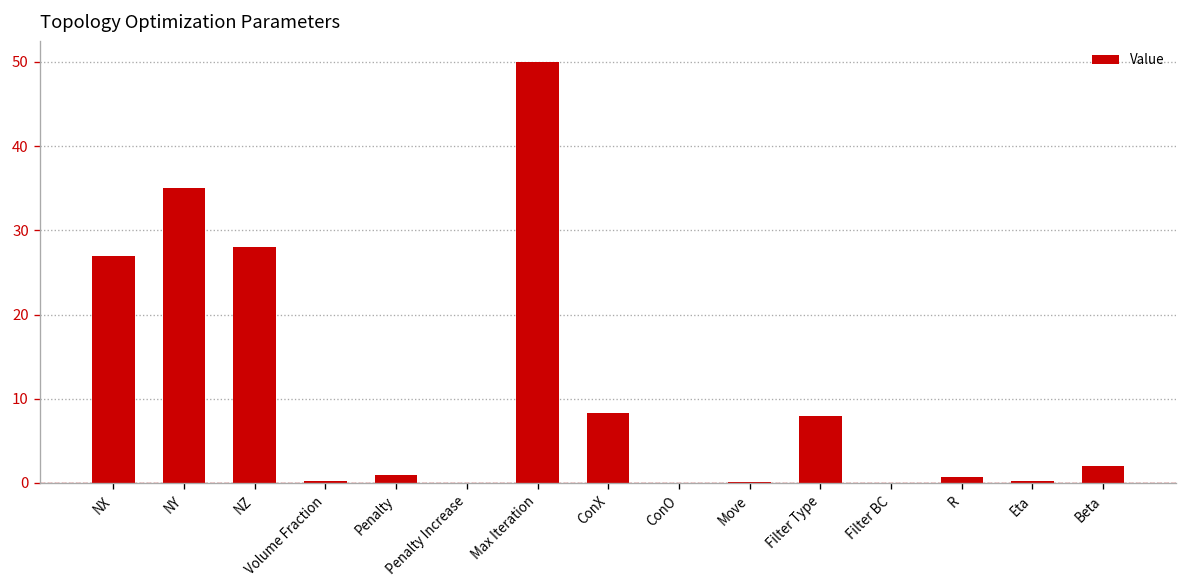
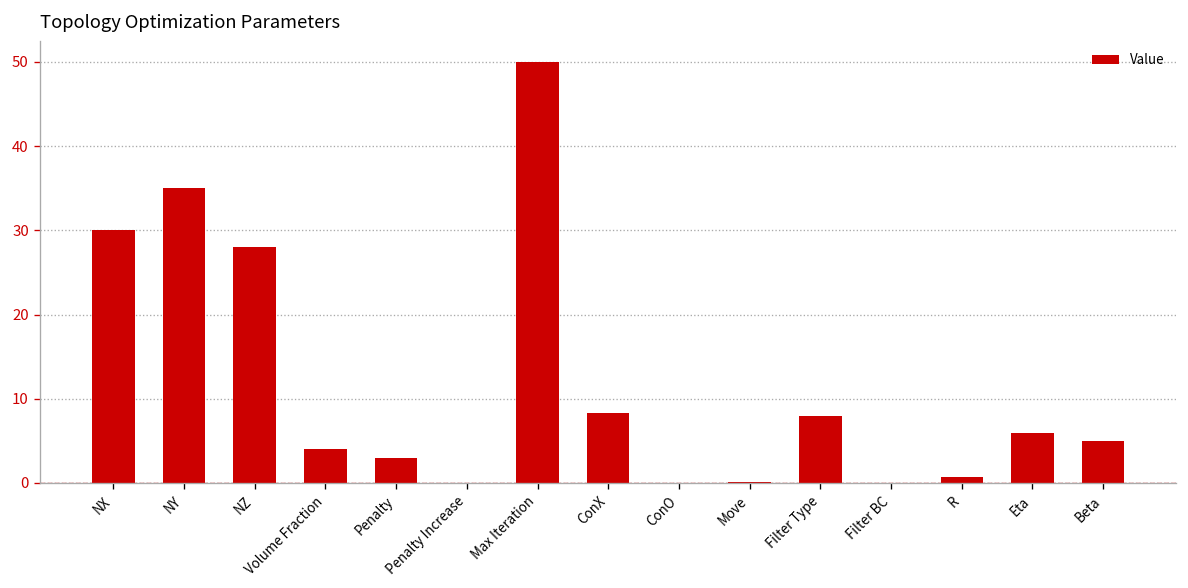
  {
-   "NX": 27,
+   "NX": 30,
    "NY": 35,
    "NZ": 28,
-   "Volume Fraction": 0,
-   "Penalty": 1,
+   "Volume Fraction": 4,
+   "Penalty": 3,
    "Penalty Increase": 0,
    "Max Iteration": 50,
    "ConX": 8,
    "Filter Type": 8,
    "Filter BC": 0,
    "R": 1,
-   "Eta": 0,
-   "Beta": 2
+   "Eta": 6,
+   "Beta": 5
  }
